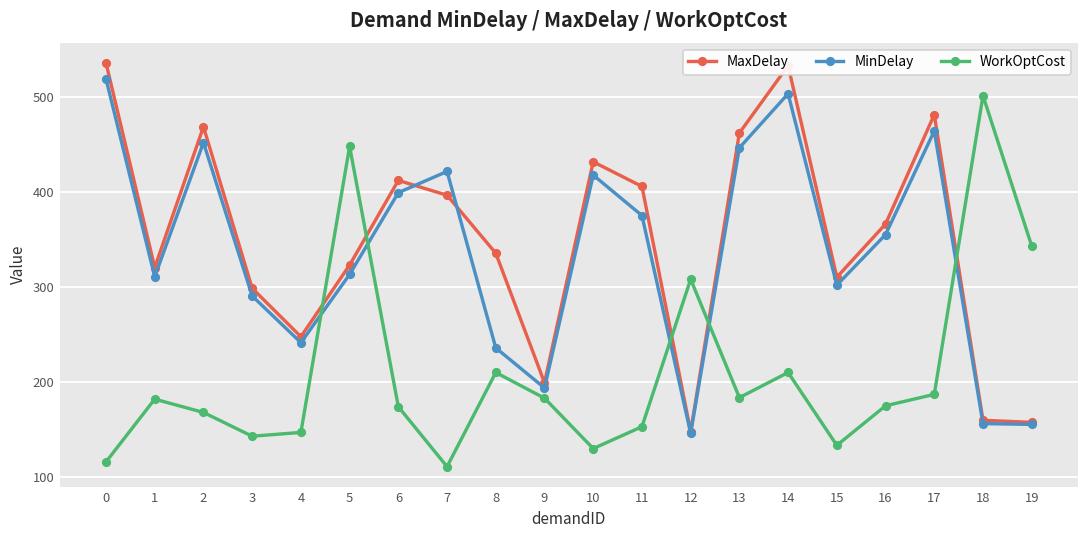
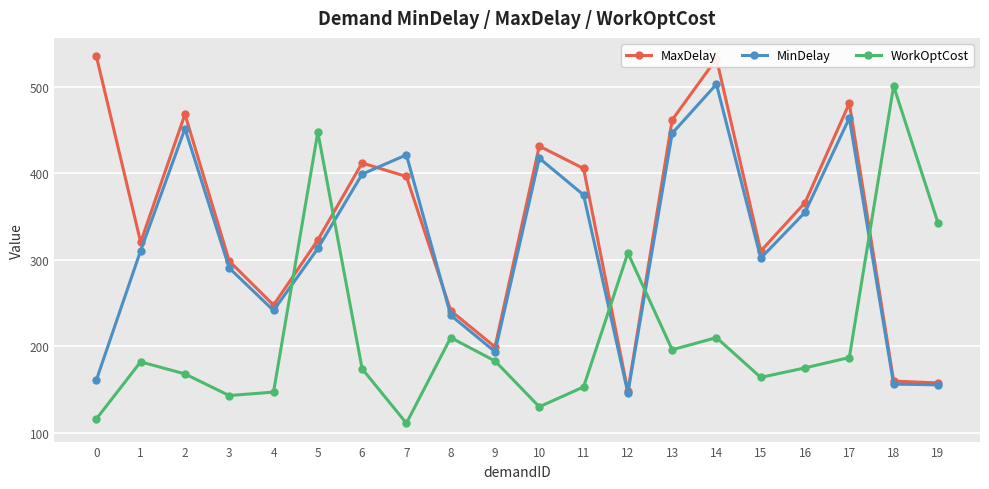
  {
    "MaxDelay": {
      "0": 540,
      "1": 320,
      "2": 470,
      "3": 300,
      "4": 250,
      "5": 320,
      "6": 410,
      "7": 400,
-     "8": 340,
+     "8": 240,
      "9": 200,
      "10": 430,
      "11": 410,
      "13": 460,
      "15": 310,
      "16": 370,
      "17": 480,
      "18": 160
    },
    "MinDelay": {
-     "0": 520,
+     "0": 160,
      "1": 310,
      "2": 450,
      "3": 290,
      "4": 240,
      "5": 310,
      "6": 400,
      "7": 420,
      "8": 240,
      "9": 190,
      "10": 420,
      "11": 380,
      "13": 450,
      "14": 500,
      "15": 300,
      "16": 350,
      "17": 460,
      "18": 160
    },
    "WorkOptCost": {
      "0": 120,
      "1": 180,
      "2": 170,
      "3": 140,
      "4": 150,
      "5": 450,
      "6": 170,
      "7": 110,
      "8": 210,
      "9": 180,
      "10": 130,
      "11": 150,
      "12": 310,
-     "13": 180,
+     "13": 200,
      "14": 210,
-     "15": 130,
+     "15": 160,
      "16": 180,
      "17": 190,
      "18": 500,
      "19": 340
    }
  }
